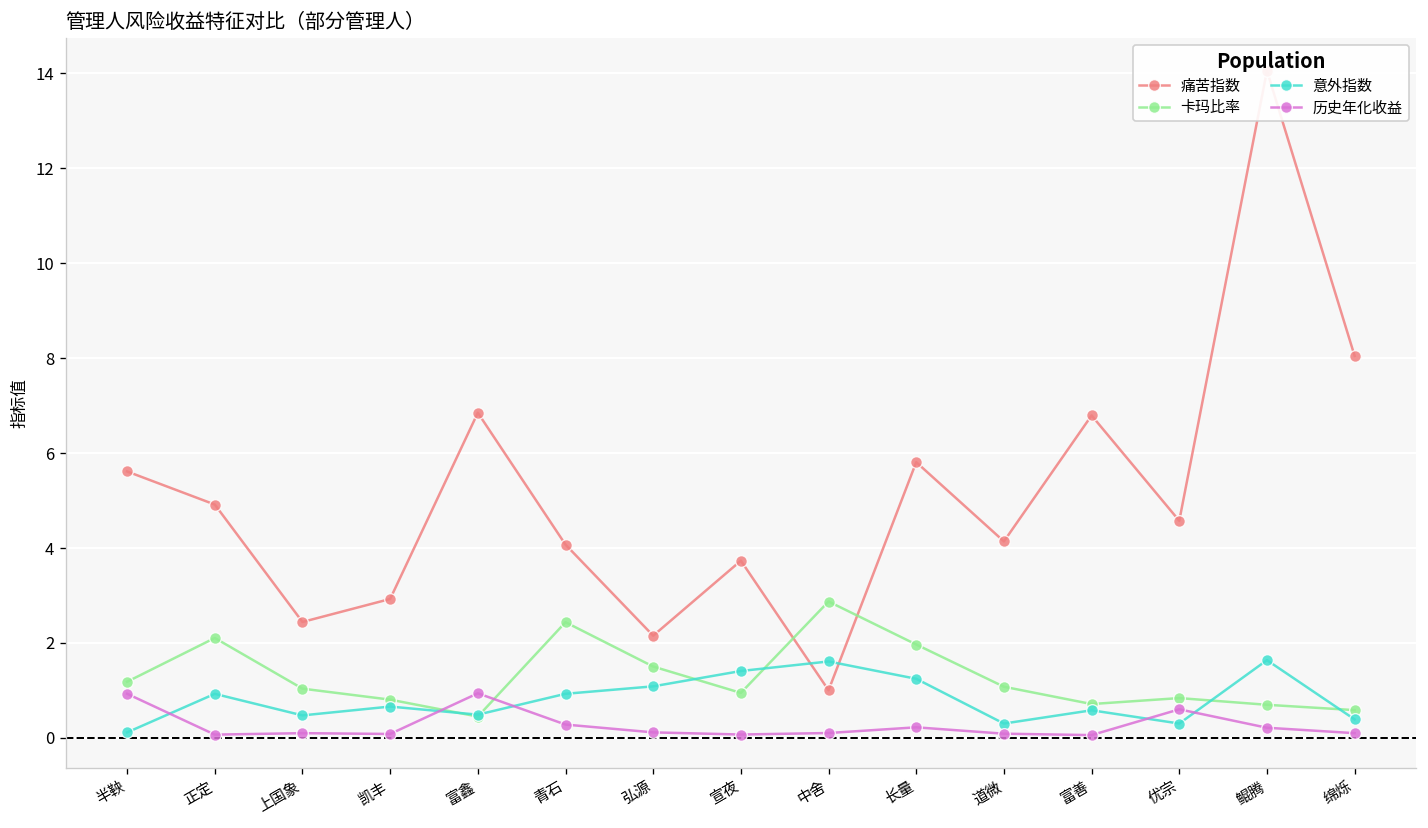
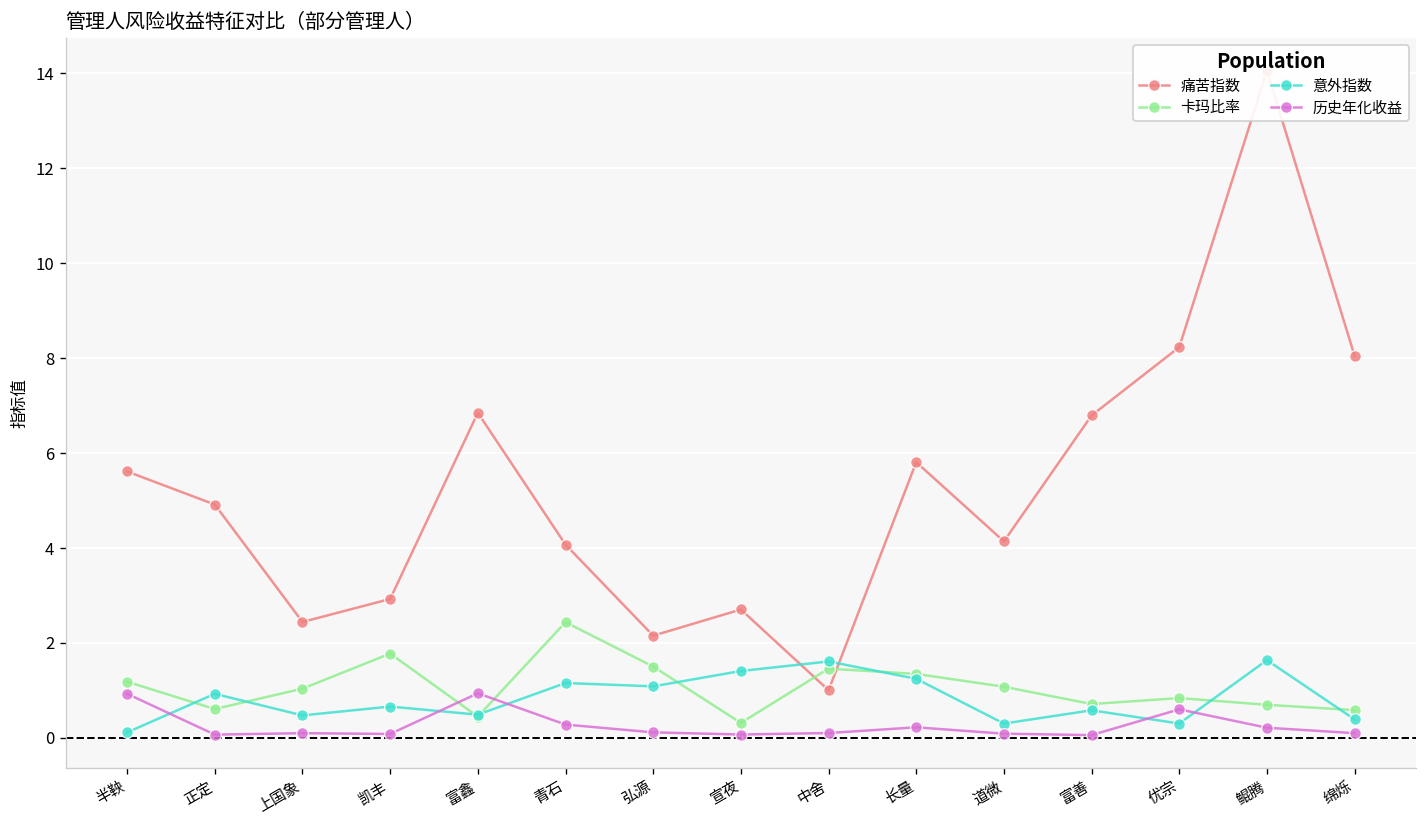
  {
    "痛苦指数": {
      "半鞅": 5.6,
      "正定": 4.9,
      "上国象": 2.4,
      "凯丰": 2.9,
      "富鑫": 6.9,
      "青石": 4.1,
      "弘源": 2.2,
-     "宣夜": 3.7,
+     "宣夜": 2.7,
      "中舍": 1.0,
      "长量": 5.8,
      "道微": 4.1,
      "富善": 6.8,
-     "优宗": 4.6,
+     "优宗": 8.2,
      "绵烁": 8.0
    },
    "卡玛比率": {
      "半鞅": 1.2,
-     "正定": 2.1,
+     "正定": 0.6,
      "上国象": 1.0,
-     "凯丰": 0.8,
+     "凯丰": 1.8,
      "青石": 2.4,
      "弘源": 1.5,
-     "宣夜": 0.9,
-     "中舍": 2.9,
-     "长量": 2.0,
+     "宣夜": 0.3,
+     "中舍": 1.5,
+     "长量": 1.3,
      "道微": 1.1,
      "富善": 0.7,
      "优宗": 0.8,
      "鲲腾": 0.7,
      "绵烁": 0.6
    },
    "意外指数": {
      "半鞅": 0.1,
      "正定": 0.9,
      "上国象": 0.5,
      "凯丰": 0.7,
-     "青石": 0.9,
+     "青石": 1.2,
      "弘源": 1.1,
      "宣夜": 1.4,
      "中舍": 1.6,
      "长量": 1.2,
      "道微": 0.3,
      "富善": 0.6,
      "优宗": 0.3,
      "鲲腾": 1.6,
      "绵烁": 0.4
    },
    "历史年化收益": {
      "半鞅": 0.9,
      "正定": 0.1,
      "上国象": 0.1,
      "凯丰": 0.1,
      "富鑫": 0.9,
      "青石": 0.3,
      "弘源": 0.1,
      "宣夜": 0.1,
      "中舍": 0.1,
      "长量": 0.2,
      "道微": 0.1,
      "富善": 0.1,
      "优宗": 0.6,
      "鲲腾": 0.2,
      "绵烁": 0.1
    }
  }
